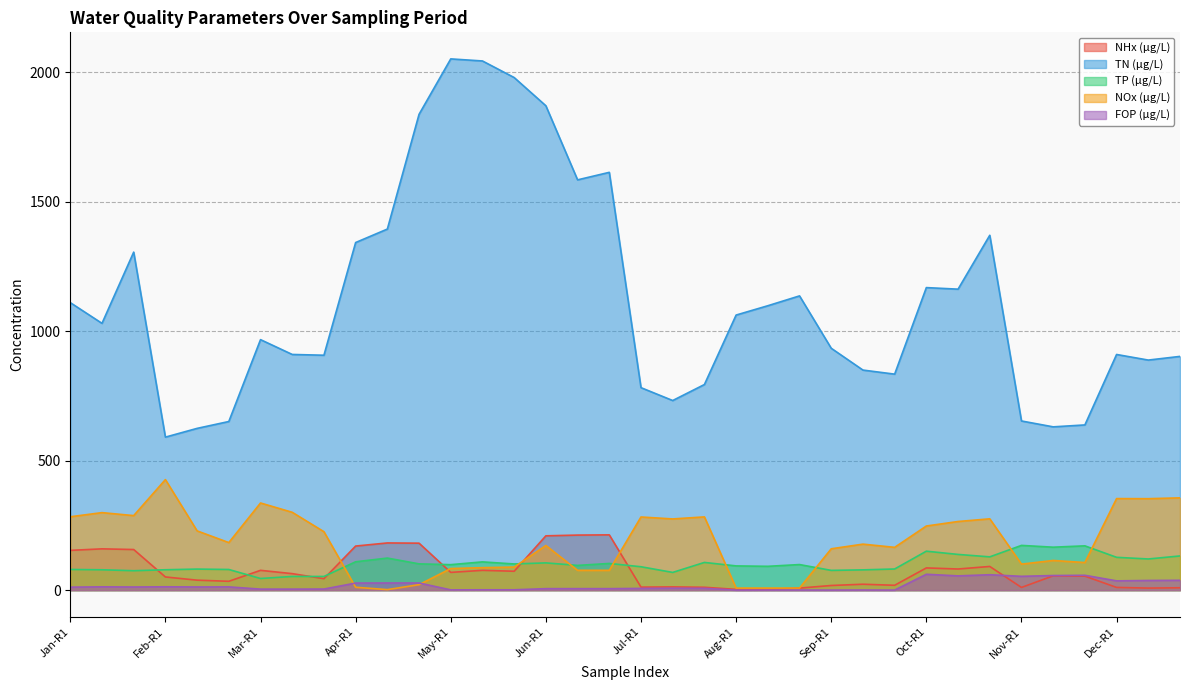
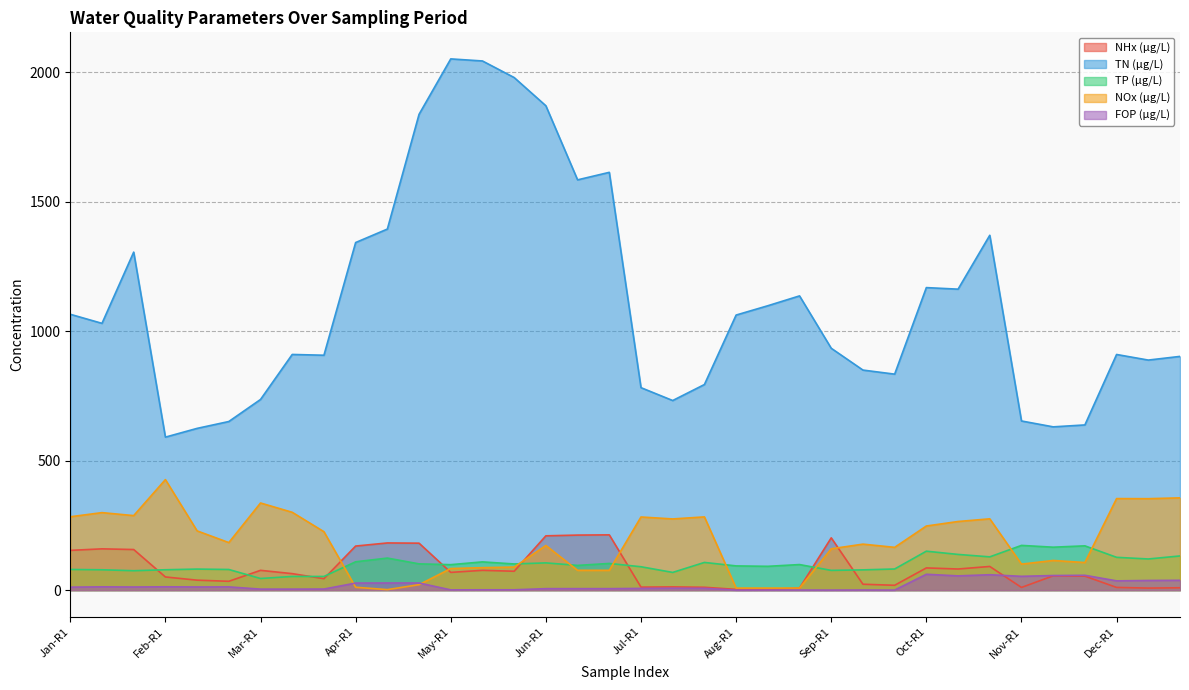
  {
    "NHx (µg/L)": {
      "Jan-R1": 150,
      "Feb-R1": 50,
      "Mar-R1": 80,
      "Apr-R1": 170,
      "May-R1": 70,
      "Jun-R1": 210,
-     "Sep-R1": 20,
+     "Sep-R1": 200,
      "Oct-R1": 90,
      "Nov-R1": 10,
      "Dec-R1": 10
    },
    "TN (µg/L)": {
-     "Jan-R1": 1110,
+     "Jan-R1": 1070,
      "Feb-R1": 590,
-     "Mar-R1": 970,
+     "Mar-R1": 740,
      "Apr-R1": 1340,
      "May-R1": 2050,
      "Jun-R1": 1870,
      "Jul-R1": 780,
      "Aug-R1": 1060,
      "Sep-R1": 930,
      "Oct-R1": 1170,
      "Nov-R1": 650,
      "Dec-R1": 910
    },
    "TP (µg/L)": {
      "Jan-R1": 80,
      "Feb-R1": 80,
      "Mar-R1": 40,
      "Apr-R1": 110,
      "May-R1": 100,
      "Jun-R1": 110,
      "Jul-R1": 90,
      "Aug-R1": 90,
      "Sep-R1": 80,
      "Oct-R1": 150,
      "Nov-R1": 170,
      "Dec-R1": 130
    },
    "NOx (µg/L)": {
      "Jan-R1": 280,
      "Feb-R1": 430,
      "Mar-R1": 340,
      "Apr-R1": 10,
      "May-R1": 80,
      "Jun-R1": 170,
      "Jul-R1": 280,
      "Sep-R1": 160,
      "Oct-R1": 250,
      "Nov-R1": 100,
      "Dec-R1": 350
    },
    "FOP (µg/L)": {
      "Jan-R1": 10,
      "Feb-R1": 10,
      "Mar-R1": 0,
      "Apr-R1": 30,
      "May-R1": 0,
      "Jun-R1": 10,
      "Sep-R1": 0,
      "Oct-R1": 60,
      "Nov-R1": 50,
      "Dec-R1": 40
    }
  }
